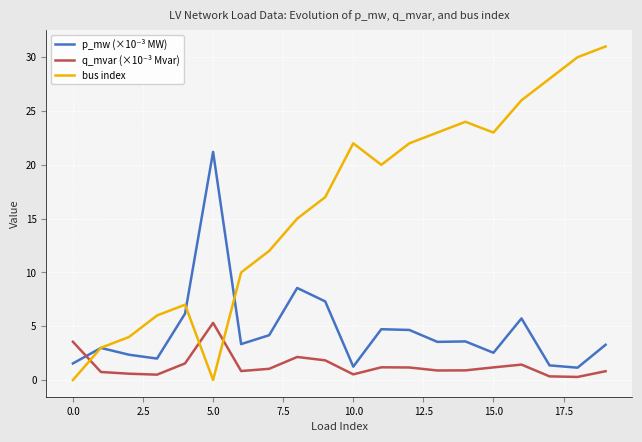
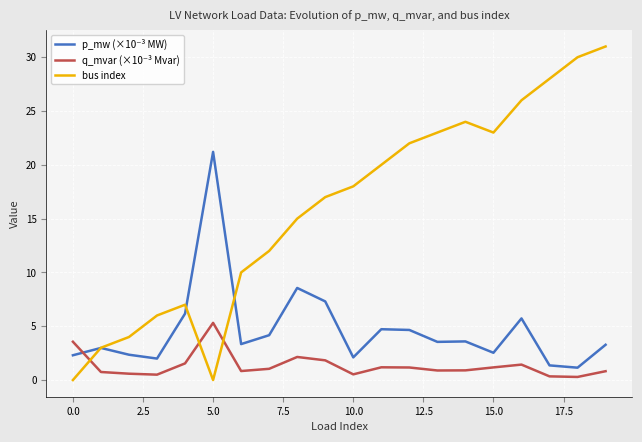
  {
    "p_mw (×10⁻³ MW)": {
-     "0.0": 1.5,
+     "0.0": 2.3,
      "5.0": 21.2,
-     "10.0": 1.2,
+     "10.0": 2.1,
      "15.0": 2.5
    },
    "q_mvar (×10⁻³ Mvar)": {
      "0.0": 3.6,
      "5.0": 5.3,
      "10.0": 0.5,
      "15.0": 1.2
    },
    "bus index": {
      "0.0": 0,
      "5.0": 0,
-     "10.0": 22,
+     "10.0": 18,
      "15.0": 23
    }
  }
